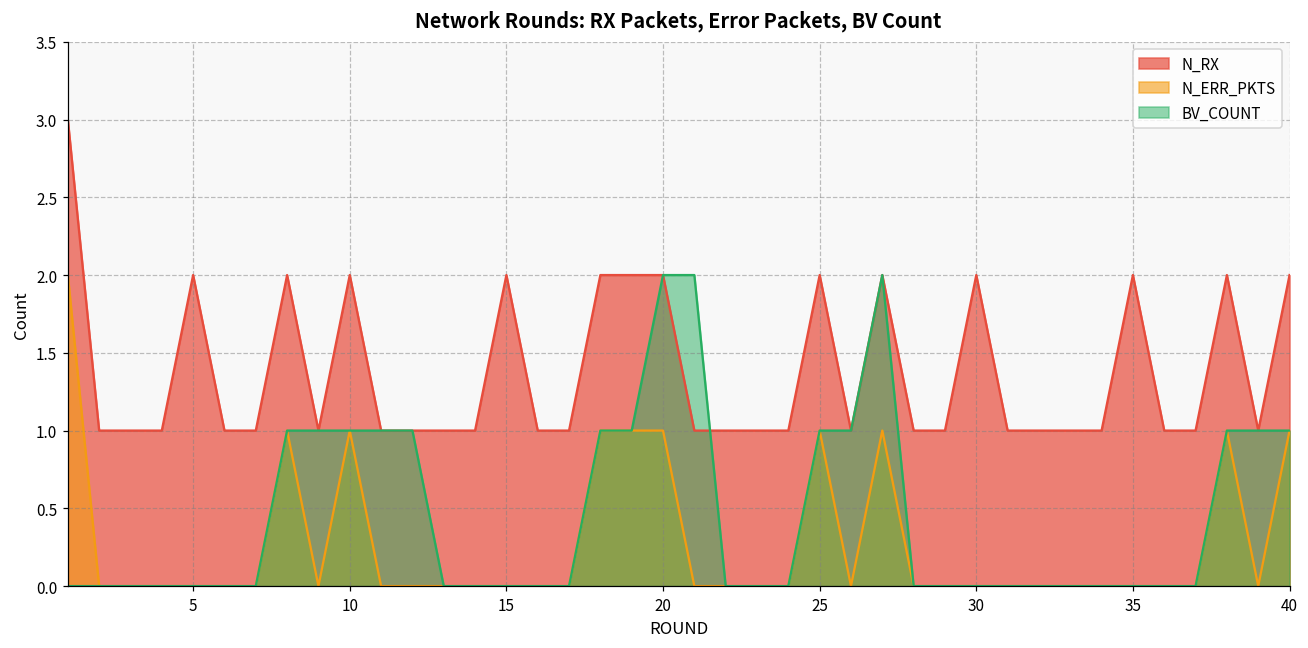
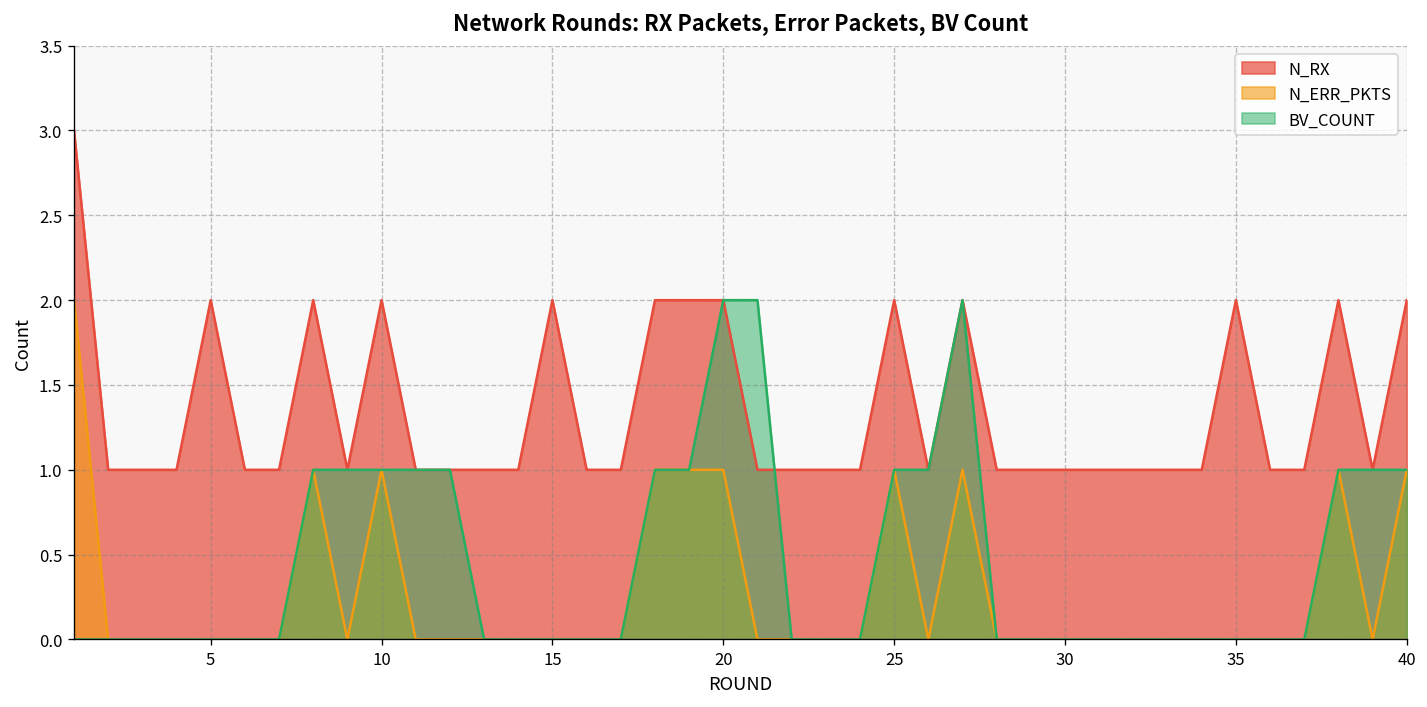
  {
    "N_RX": {
      "5": 2,
      "10": 2,
      "15": 2,
      "25": 2,
-     "30": 2,
+     "30": 1,
      "35": 2,
      "40": 2
    },
    "N_ERR_PKTS": {
      "20": 1
    }
  }
